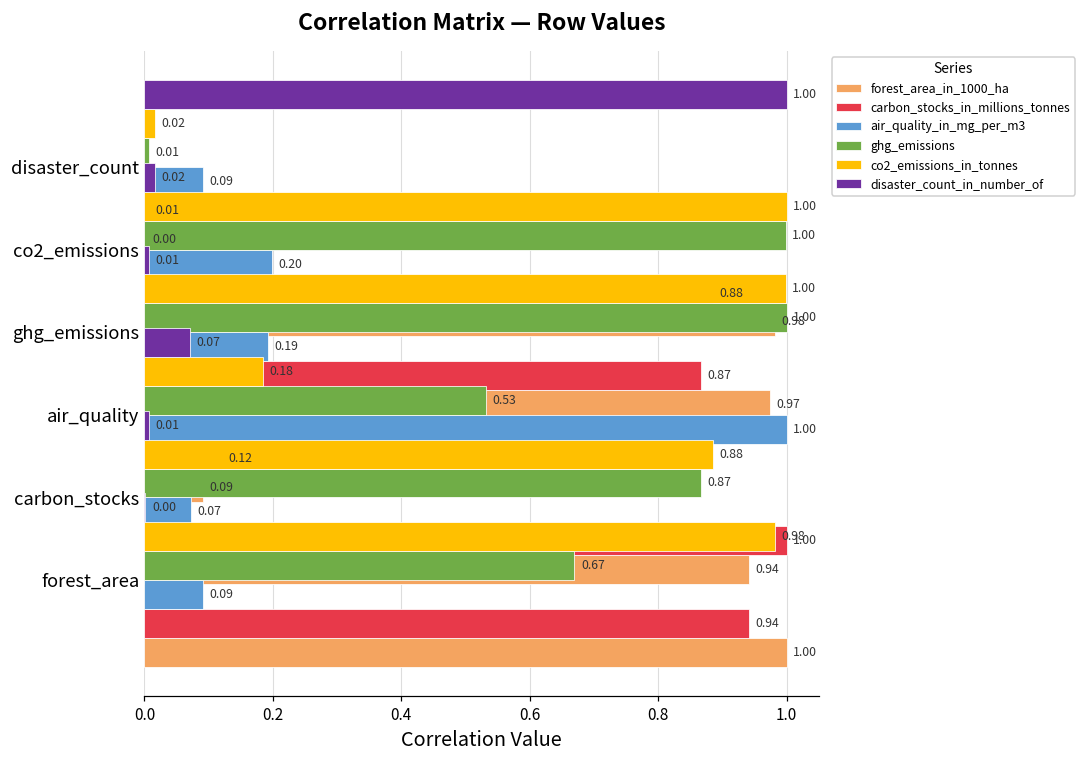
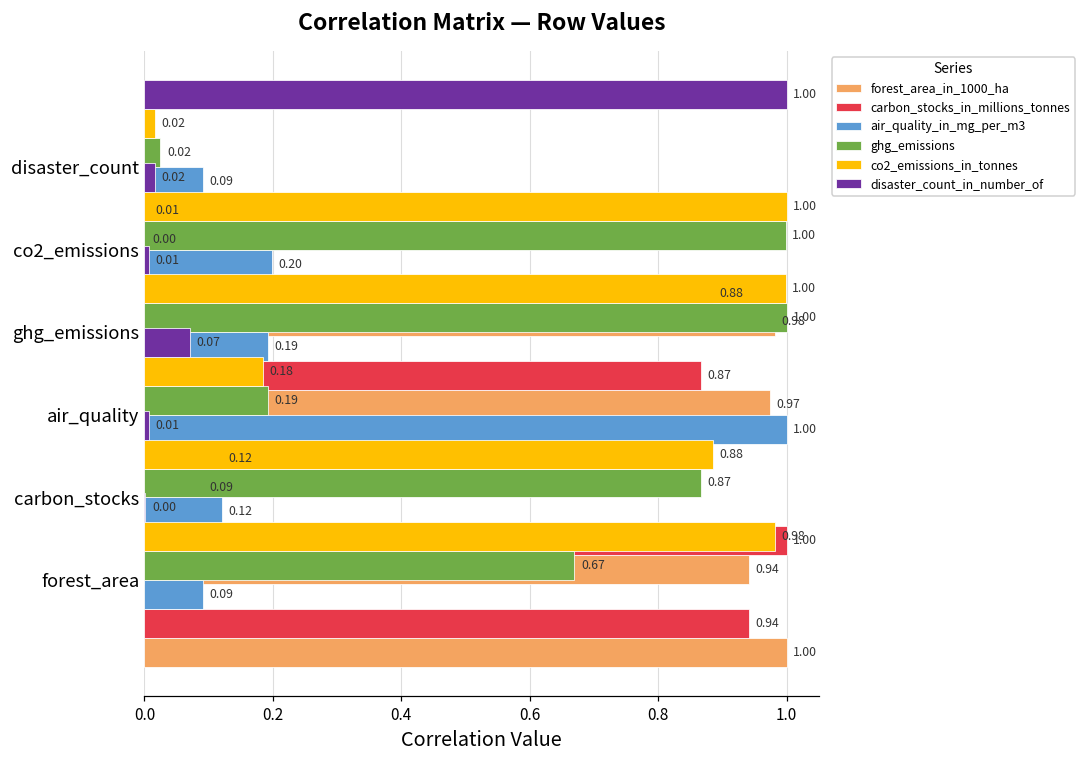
  {
    "air_quality_in_mg_per_m3": {
      "disaster_count": 0.09,
      "co2_emissions": 0.20,
      "ghg_emissions": 0.19,
      "air_quality": 1.00,
-     "carbon_stocks": 0.07,
+     "carbon_stocks": 0.12,
      "forest_area": 0.09
    },
    "ghg_emissions": {
-     "disaster_count": 0.01,
+     "disaster_count": 0.02,
      "co2_emissions": 1.00,
-     "air_quality": 0.53,
+     "air_quality": 0.19,
      "carbon_stocks": 0.87
    }
  }
